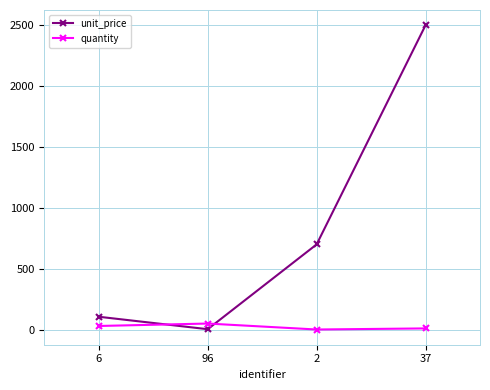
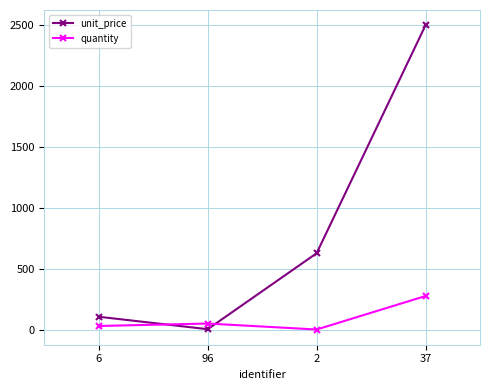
  {
    "unit_price": {
      "6": 110,
      "96": 0,
-     "2": 700,
+     "2": 630,
      "37": 2500
    },
    "quantity": {
      "6": 30,
      "96": 50,
      "2": 0,
-     "37": 10
+     "37": 280
    }
  }
